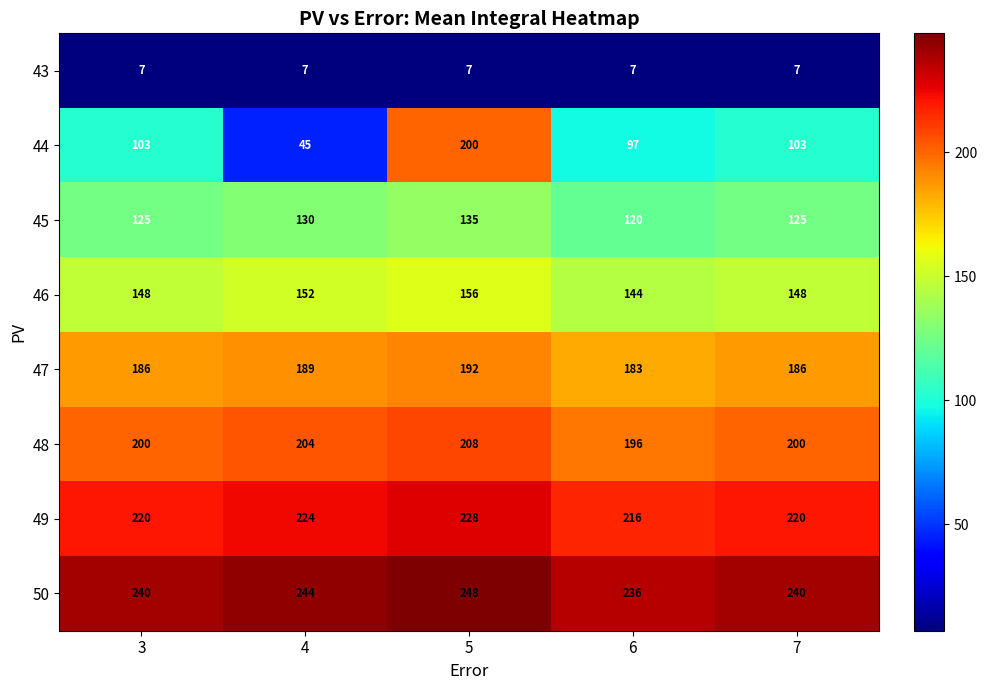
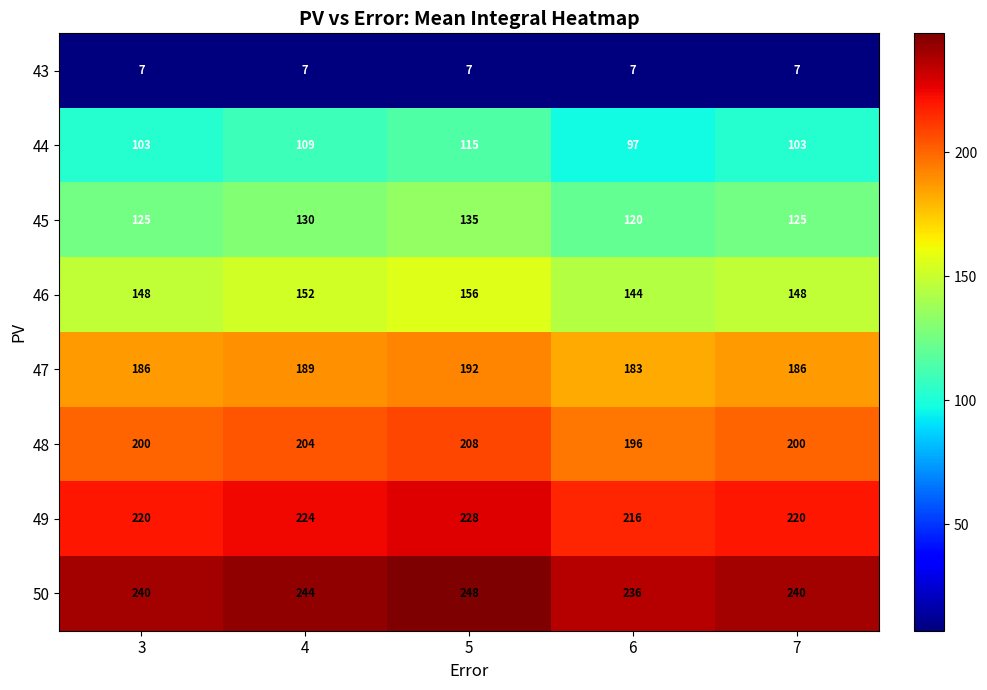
  {
    "43": {
      "3": 7,
      "4": 7,
      "5": 7,
      "6": 7,
      "7": 7
    },
    "44": {
      "3": 103,
-     "4": 45,
-     "5": 200,
+     "4": 109,
+     "5": 115,
      "6": 97,
      "7": 103
    },
    "45": {
      "3": 125,
      "4": 130,
      "5": 135,
      "6": 120,
      "7": 125
    },
    "46": {
      "3": 148,
      "4": 152,
      "5": 156,
      "6": 144,
      "7": 148
    },
    "47": {
      "3": 186,
      "4": 189,
      "5": 192,
      "6": 183,
      "7": 186
    },
    "48": {
      "3": 200,
      "4": 204,
      "5": 208,
      "6": 196,
      "7": 200
    },
    "49": {
      "3": 220,
      "4": 224,
      "5": 228,
      "6": 216,
      "7": 220
    },
    "50": {
      "3": 240,
      "4": 244,
      "5": 248,
      "6": 236,
      "7": 240
    }
  }
